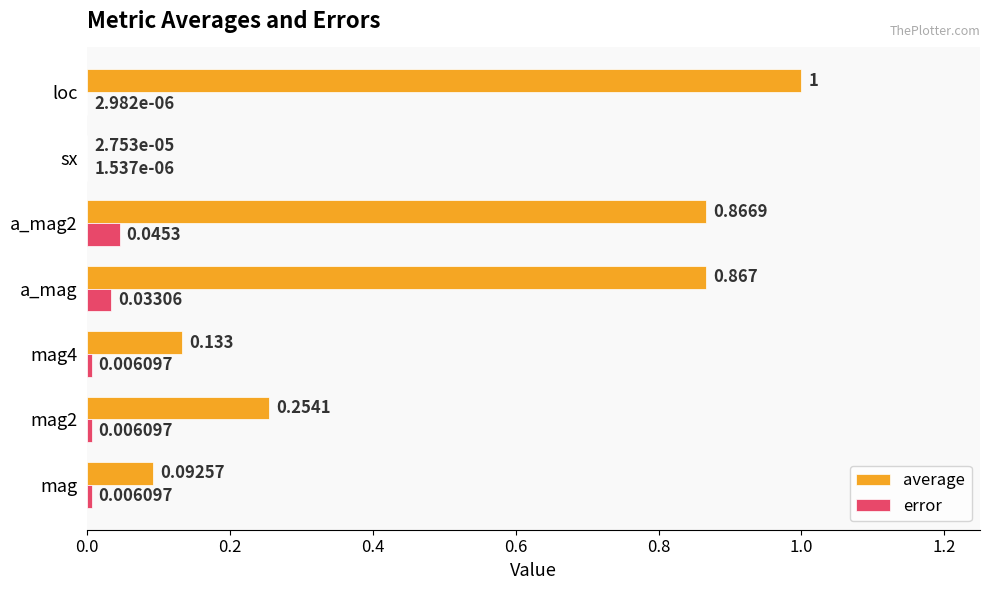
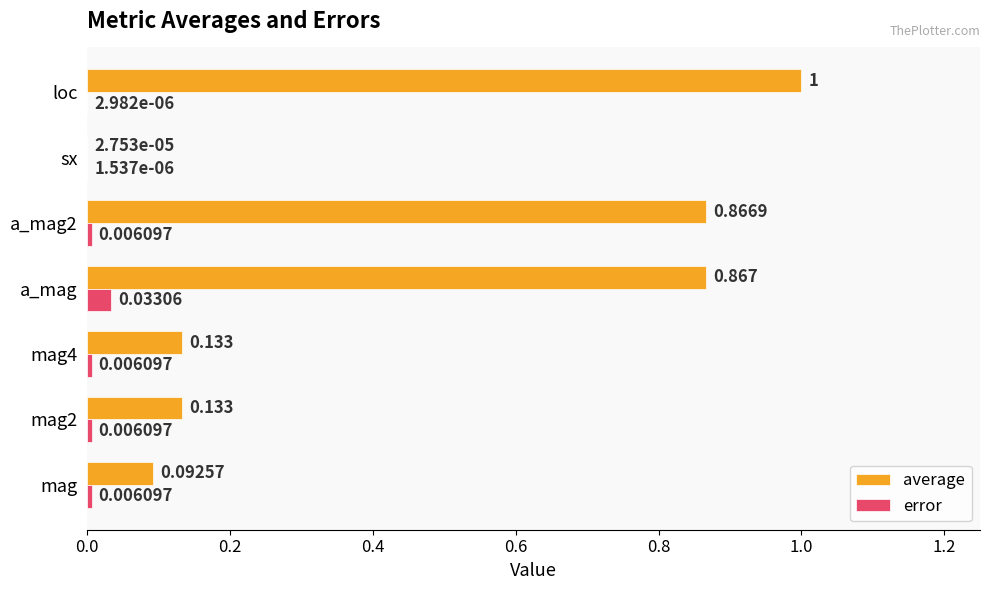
  {
    "average": {
      "loc": "1",
      "sx": "2.753e-05",
      "a_mag2": "0.8669",
      "a_mag": "0.867",
      "mag4": "0.133",
-     "mag2": "0.2541",
+     "mag2": "0.133",
      "mag": "0.09257"
    },
    "error": {
      "loc": "2.982e-06",
      "sx": "1.537e-06",
-     "a_mag2": "0.0453",
+     "a_mag2": "0.006097",
      "a_mag": "0.03306",
      "mag4": "0.006097",
      "mag2": "0.006097",
      "mag": "0.006097"
    }
  }
